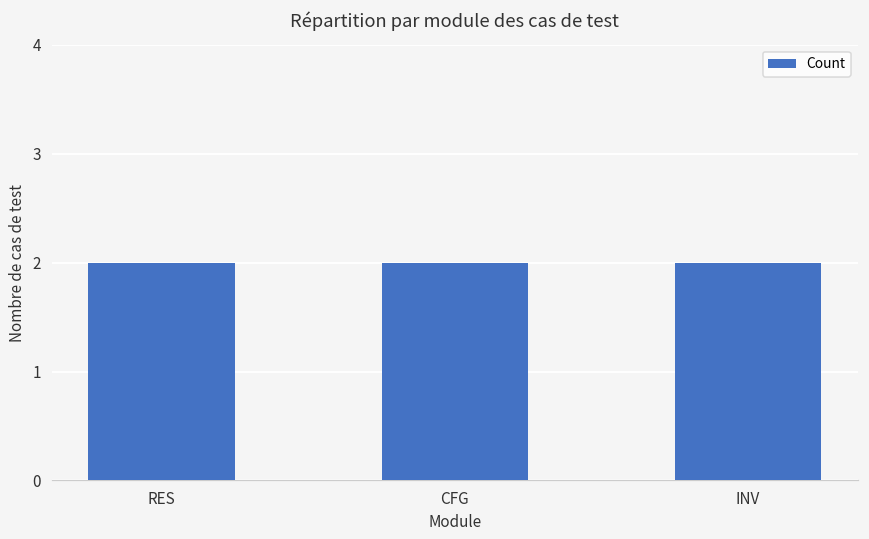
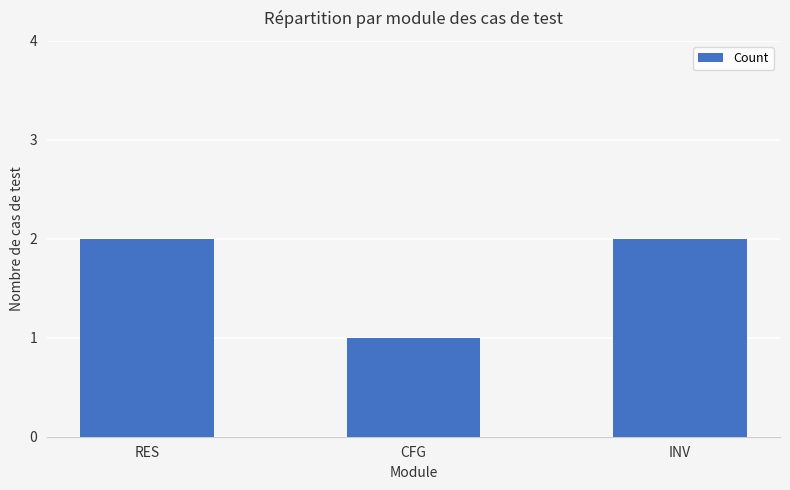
  {
    "RES": 2,
-   "CFG": 2,
+   "CFG": 1,
    "INV": 2
  }
